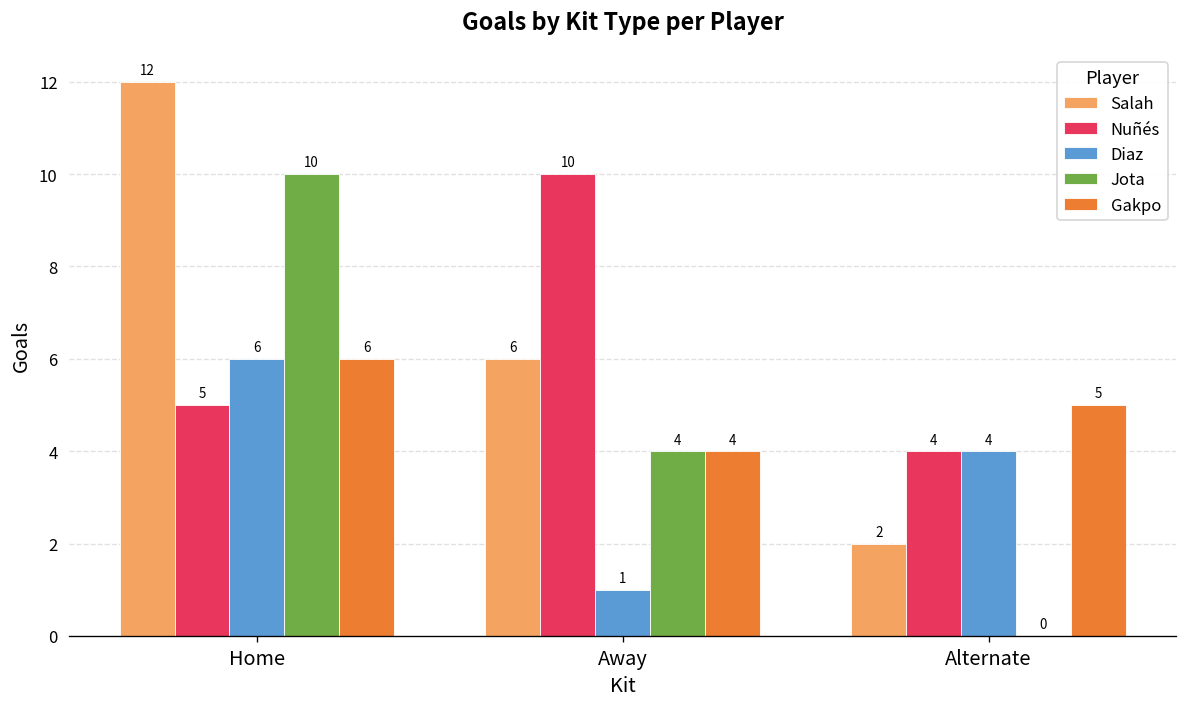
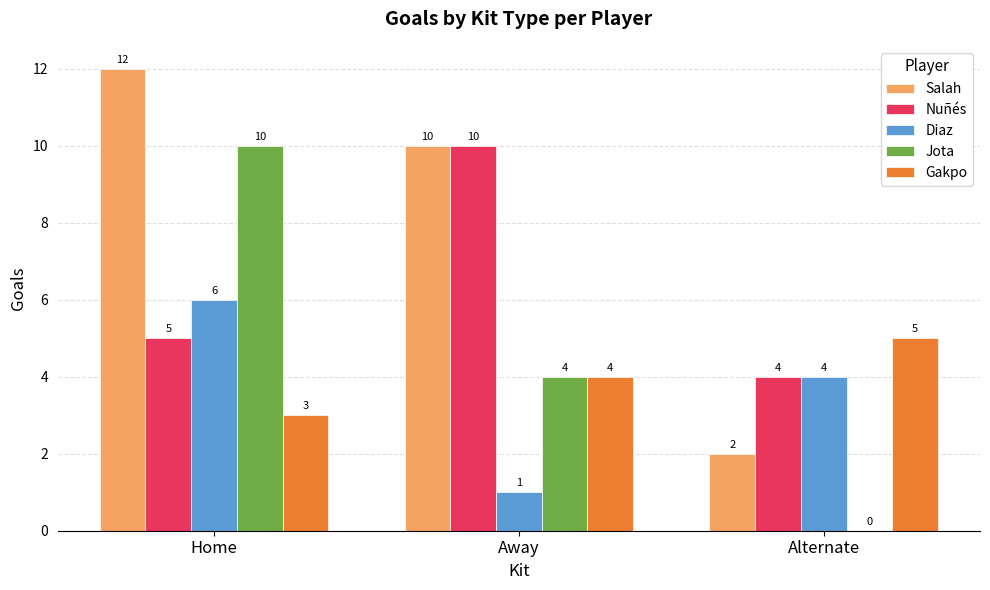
  {
    "Salah": {
      "Home": 12,
-     "Away": 6,
+     "Away": 10,
      "Alternate": 2
    },
    "Nuñés": {
      "Home": 5,
      "Away": 10,
      "Alternate": 4
    },
    "Diaz": {
      "Home": 6,
      "Away": 1,
      "Alternate": 4
    },
    "Jota": {
      "Home": 10,
      "Away": 4,
      "Alternate": 0
    },
    "Gakpo": {
-     "Home": 6,
+     "Home": 3,
      "Away": 4,
      "Alternate": 5
    }
  }
